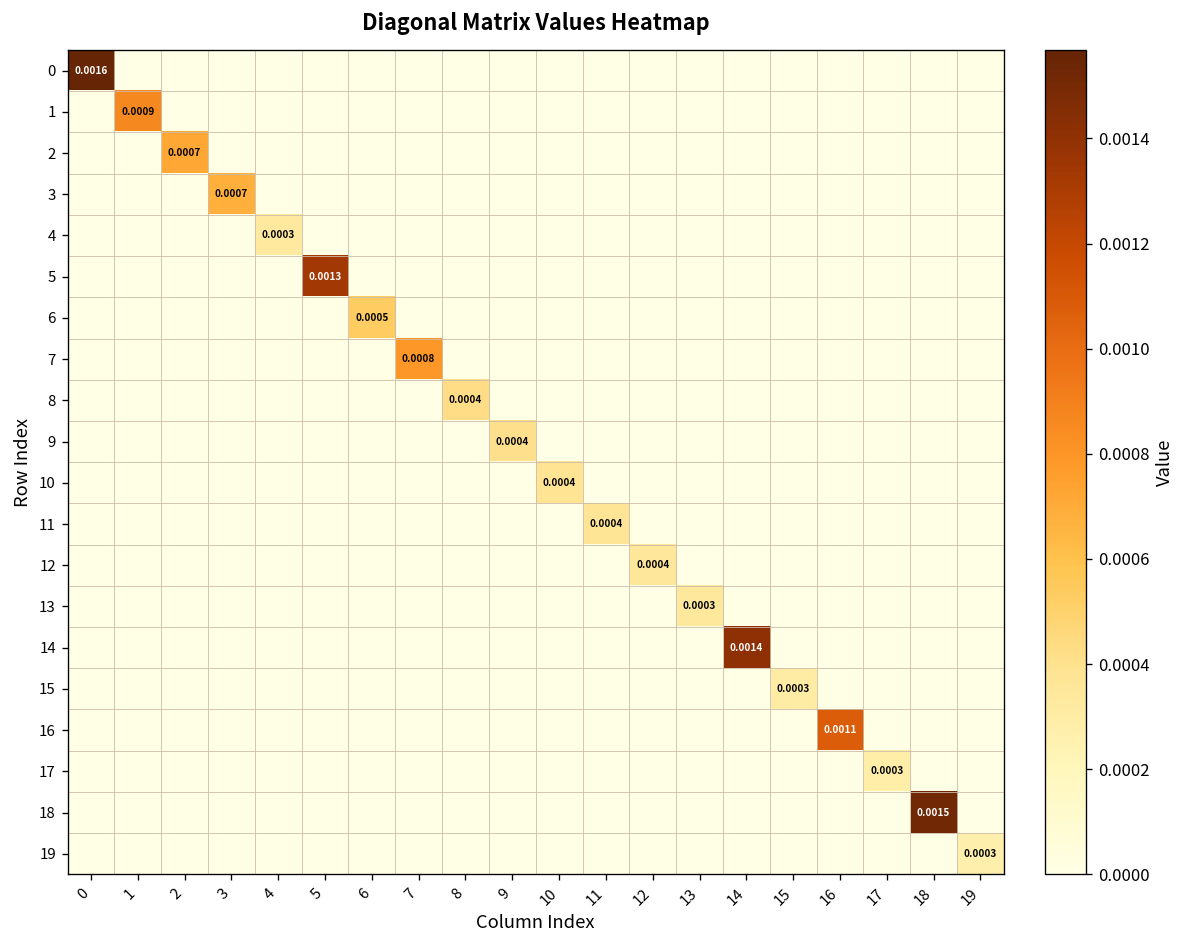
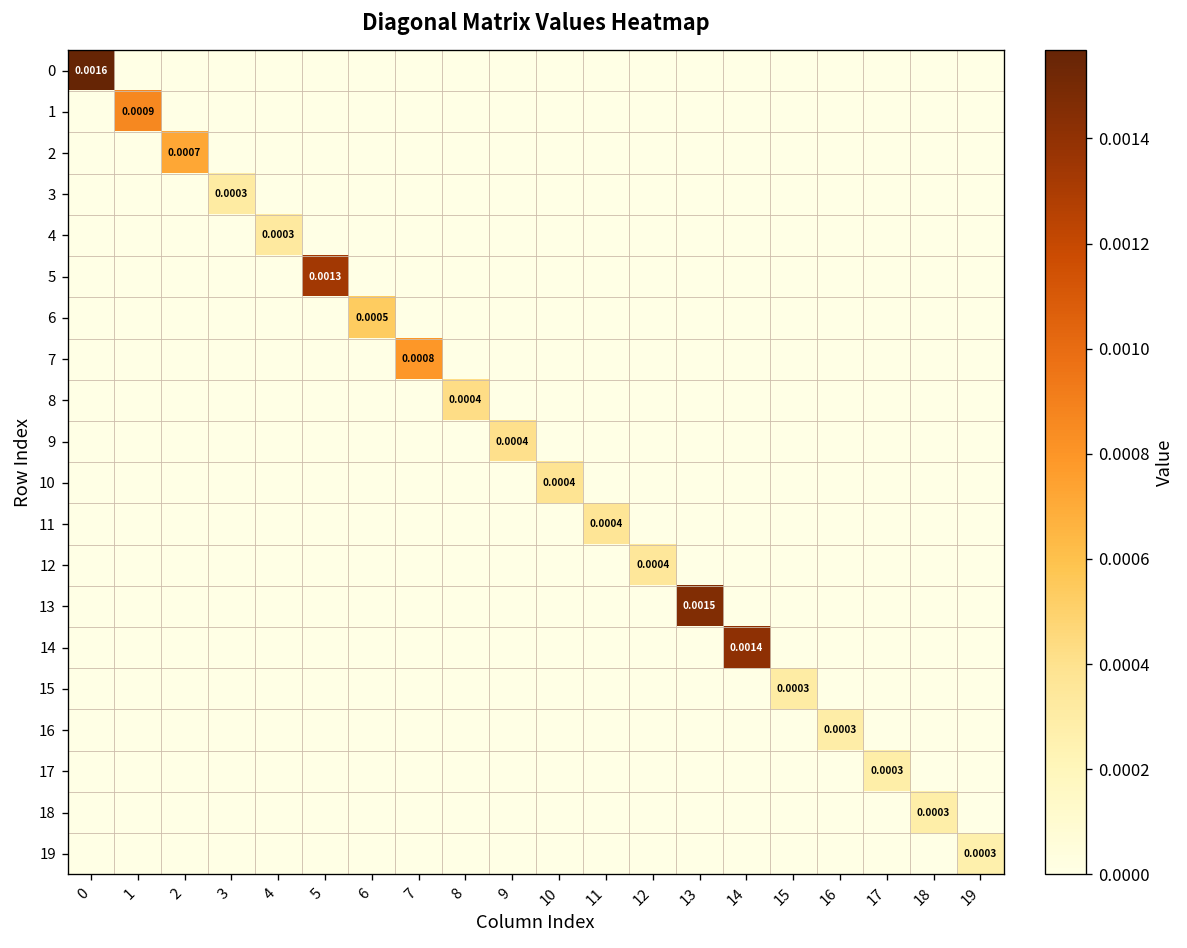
  {
    "0": {
      "0": 0.0016
    },
    "1": {
      "1": 0.0009
    },
    "2": {
      "2": 0.0007
    },
    "3": {
-     "3": 0.0007
+     "3": 0.0003
    },
    "4": {
      "4": 0.0003
    },
    "5": {
      "5": 0.0013
    },
    "6": {
      "6": 0.0005
    },
    "7": {
      "7": 0.0008
    },
    "8": {
      "8": 0.0004
    },
    "9": {
      "9": 0.0004
    },
    "10": {
      "10": 0.0004
    },
    "11": {
      "11": 0.0004
    },
    "12": {
      "12": 0.0004
    },
    "13": {
-     "13": 0.0003
+     "13": 0.0015
    },
    "14": {
      "14": 0.0014
    },
    "15": {
      "15": 0.0003
    },
    "16": {
-     "16": 0.0011
+     "16": 0.0003
    },
    "17": {
      "17": 0.0003
    },
    "18": {
-     "18": 0.0015
+     "18": 0.0003
    },
    "19": {
      "19": 0.0003
    }
  }
